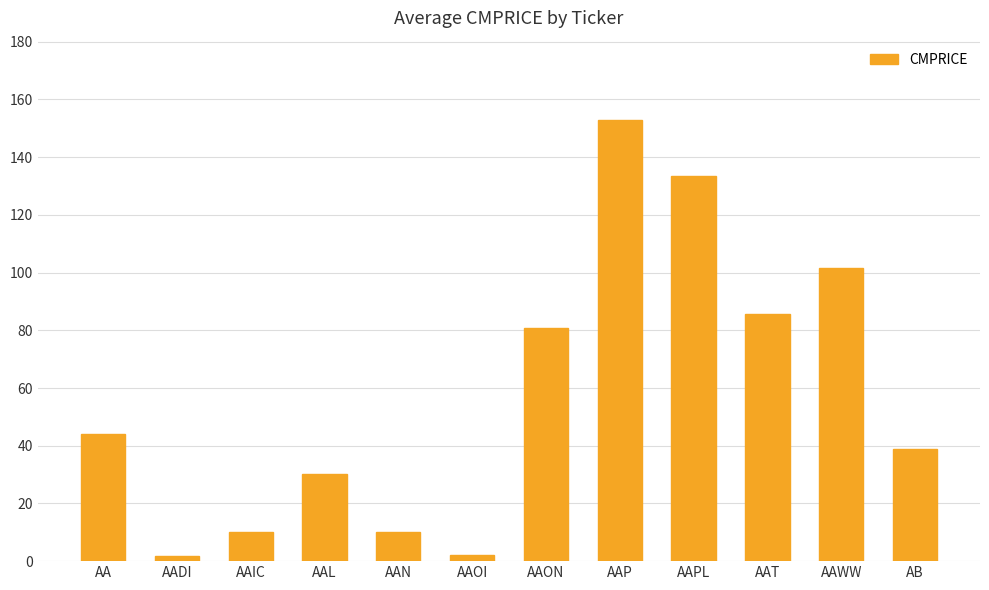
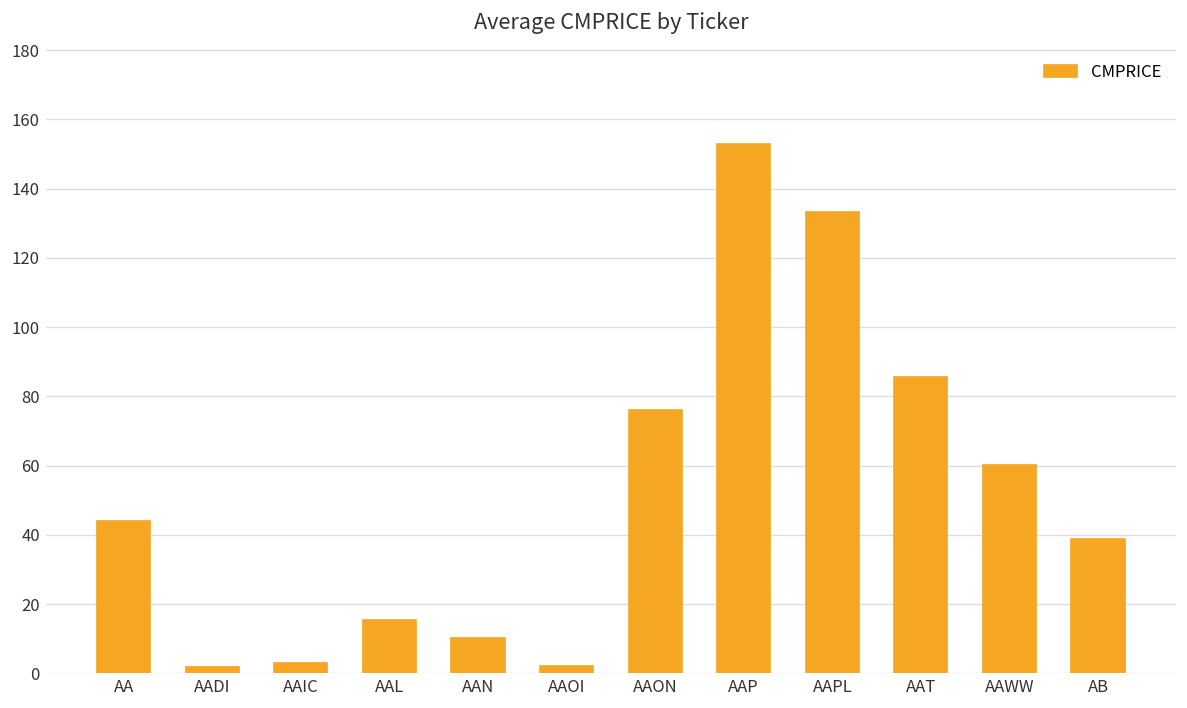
  {
    "AA": 44,
    "AADI": 2,
-   "AAIC": 10,
-   "AAL": 30,
+   "AAIC": 3,
+   "AAL": 15,
    "AAN": 10,
    "AAOI": 2,
-   "AAON": 81,
+   "AAON": 76,
    "AAP": 153,
    "AAPL": 133,
    "AAT": 86,
-   "AAWW": 101,
+   "AAWW": 60,
    "AB": 39
  }
